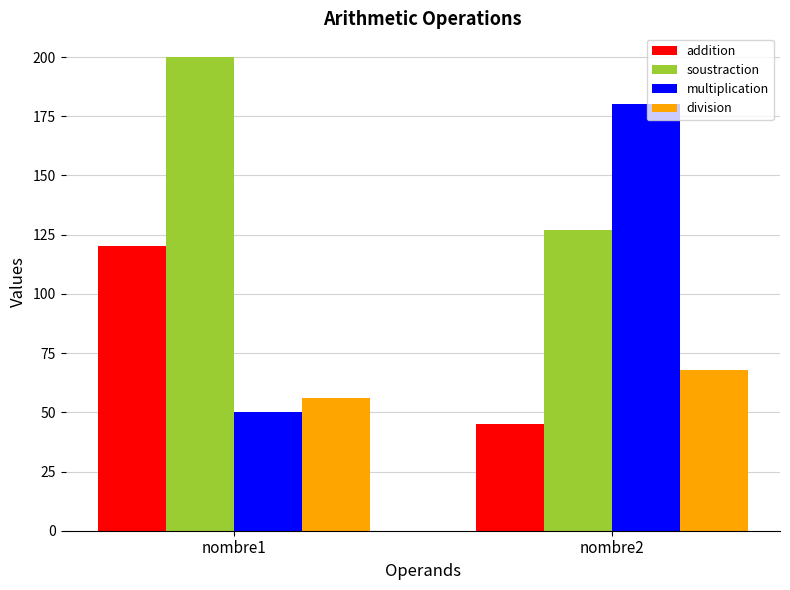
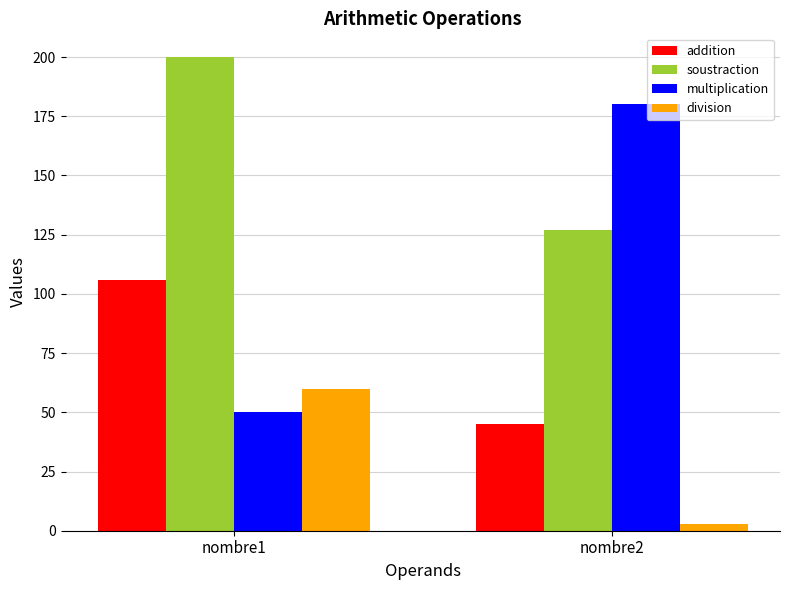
  {
    "addition": {
-     "nombre1": 120,
+     "nombre1": 106,
      "nombre2": 45
    },
    "soustraction": {
      "nombre1": 200,
      "nombre2": 127
    },
    "multiplication": {
      "nombre1": 50,
      "nombre2": 180
    },
    "division": {
-     "nombre1": 56,
-     "nombre2": 68
+     "nombre1": 60,
+     "nombre2": 3
    }
  }
